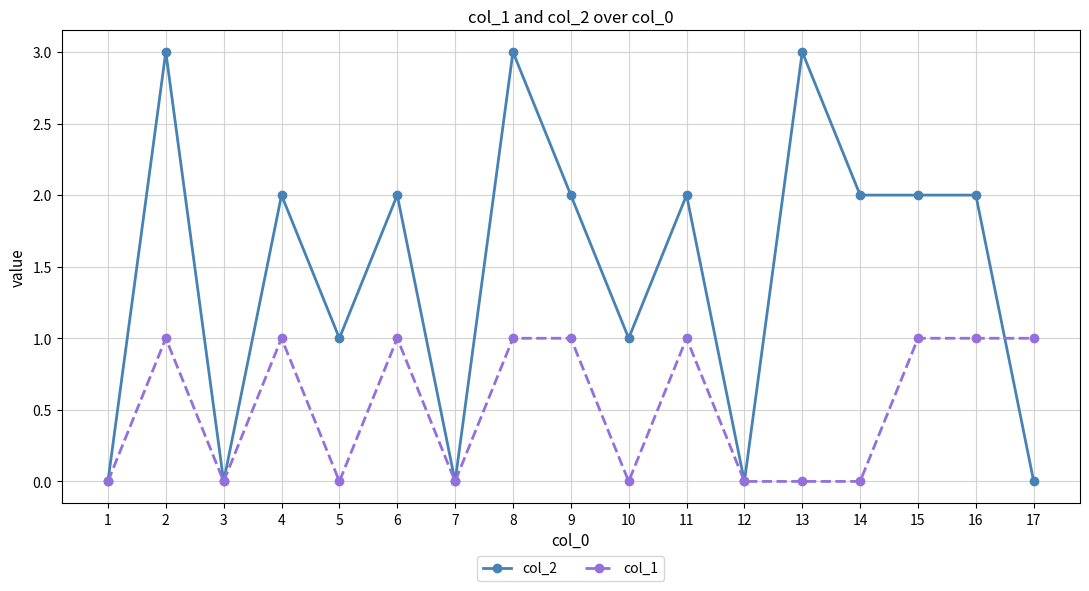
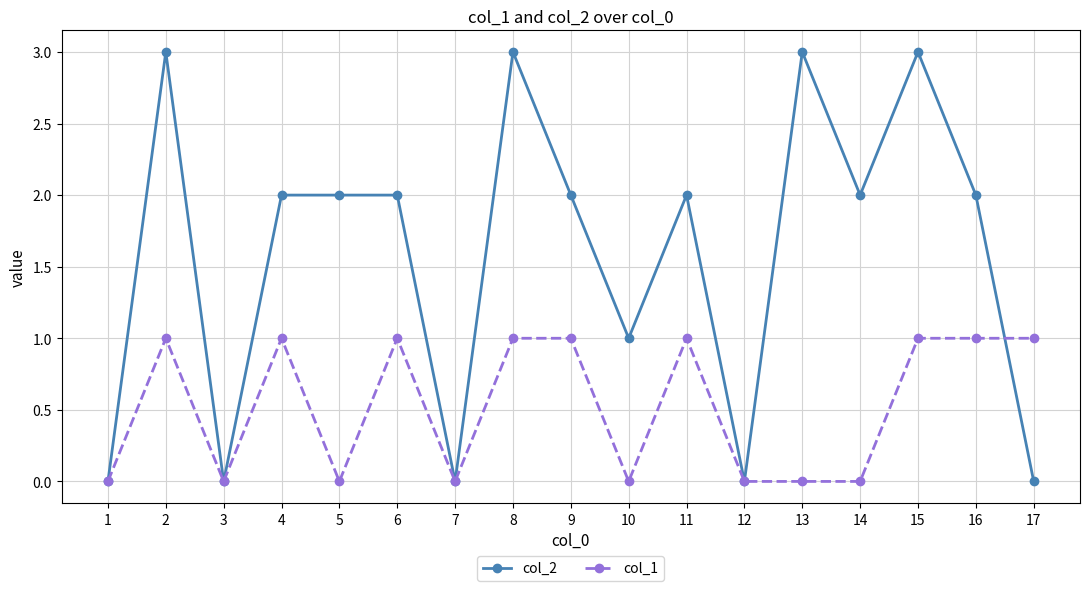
  {
    "col_2": {
      "2": 3,
      "4": 2,
-     "5": 1,
+     "5": 2,
      "6": 2,
      "8": 3,
      "9": 2,
      "10": 1,
      "11": 2,
      "13": 3,
      "14": 2,
-     "15": 2,
+     "15": 3,
      "16": 2,
      "17": 0
    },
    "col_1": {
      "2": 1,
      "4": 1,
      "5": 0,
      "6": 1,
      "8": 1,
      "9": 1,
      "10": 0,
      "11": 1,
      "13": 0,
      "14": 0,
      "15": 1,
      "16": 1,
      "17": 1
    }
  }
